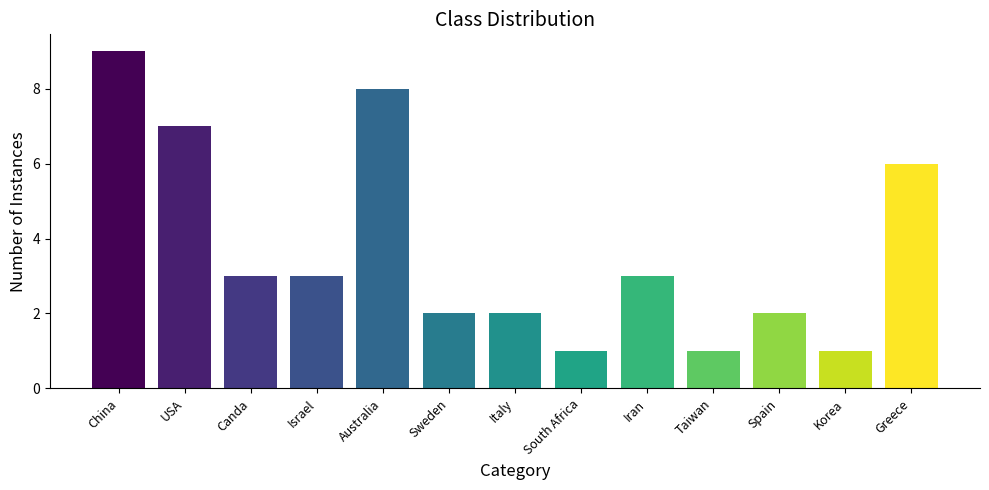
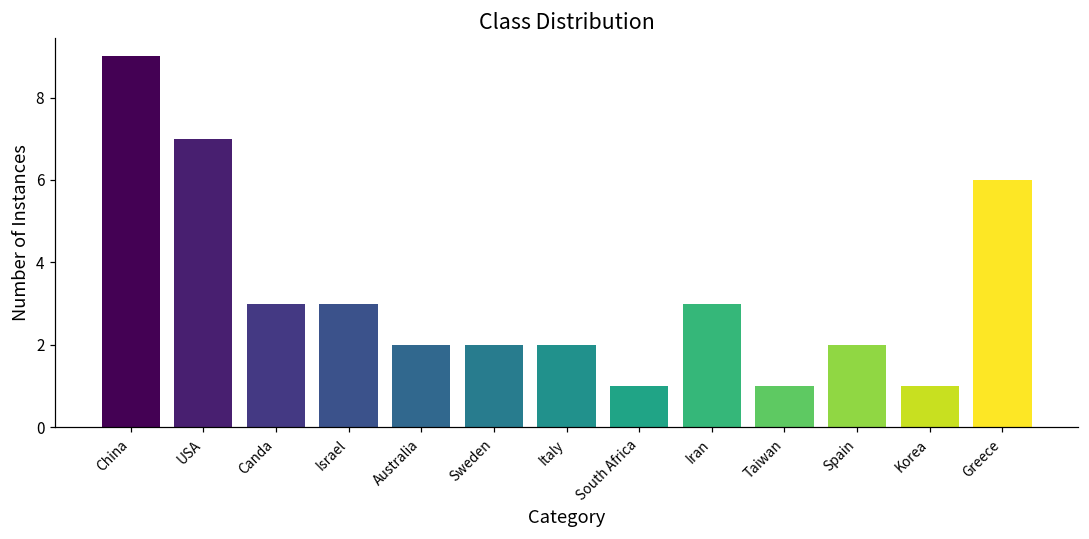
  {
    "China": 9,
    "USA": 7,
    "Canda": 3,
    "Israel": 3,
-   "Australia": 8,
+   "Australia": 2,
    "Sweden": 2,
    "Italy": 2,
    "South Africa": 1,
    "Iran": 3,
    "Taiwan": 1,
    "Spain": 2,
    "Korea": 1,
    "Greece": 6
  }
